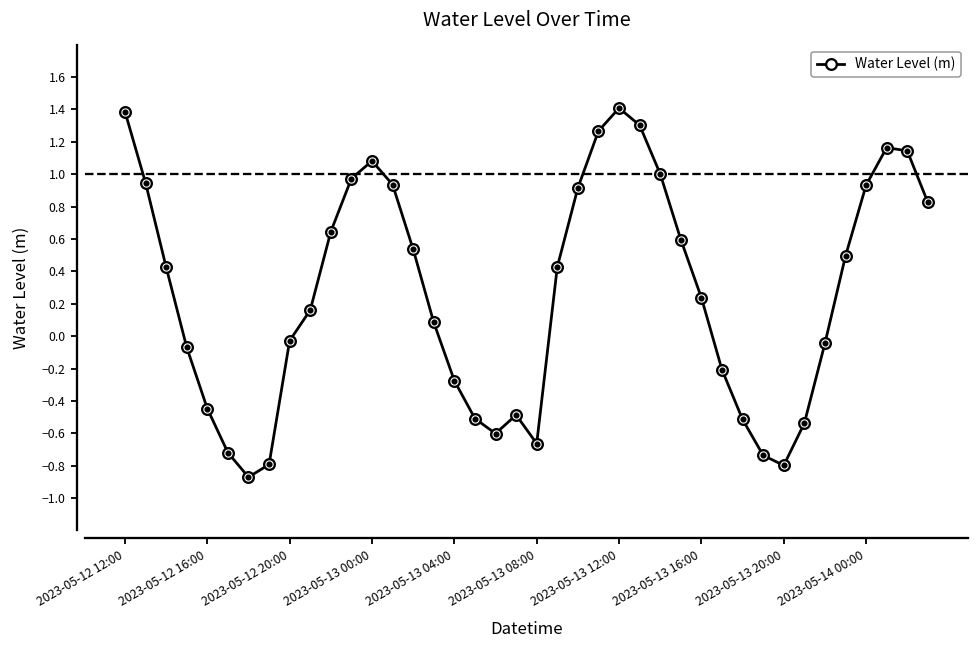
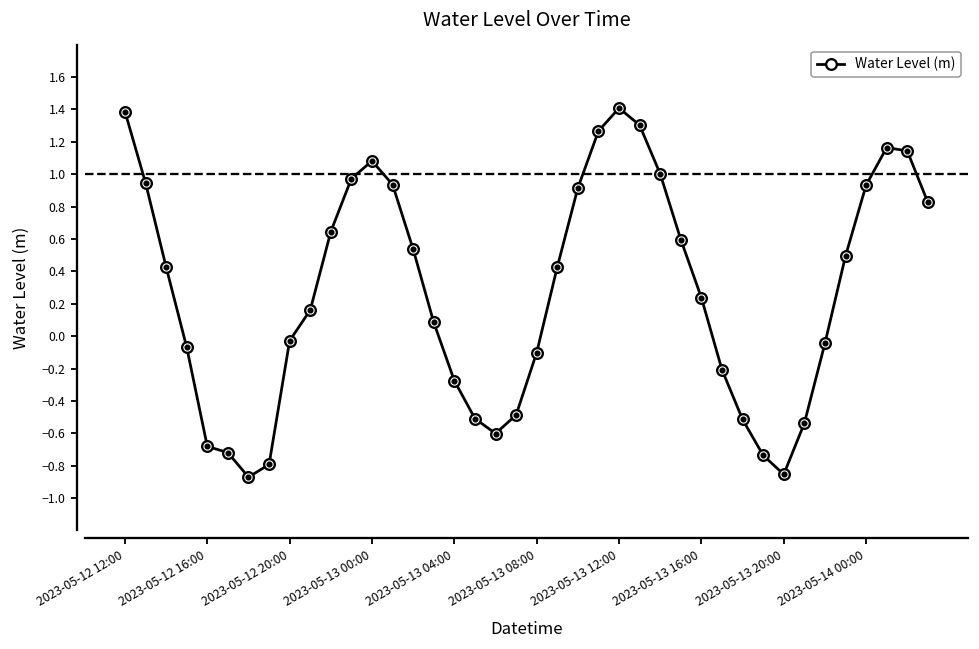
  {
    "2023-05-12 12:00": 1.39,
-   "2023-05-12 16:00": -0.45,
+   "2023-05-12 16:00": -0.68,
    "2023-05-12 20:00": -0.03,
    "2023-05-13 00:00": 1.08,
    "2023-05-13 04:00": -0.28,
-   "2023-05-13 08:00": -0.66,
+   "2023-05-13 08:00": -0.10,
    "2023-05-13 12:00": 1.41,
    "2023-05-13 16:00": 0.24,
-   "2023-05-13 20:00": -0.80,
+   "2023-05-13 20:00": -0.85,
    "2023-05-14 00:00": 0.93
  }
